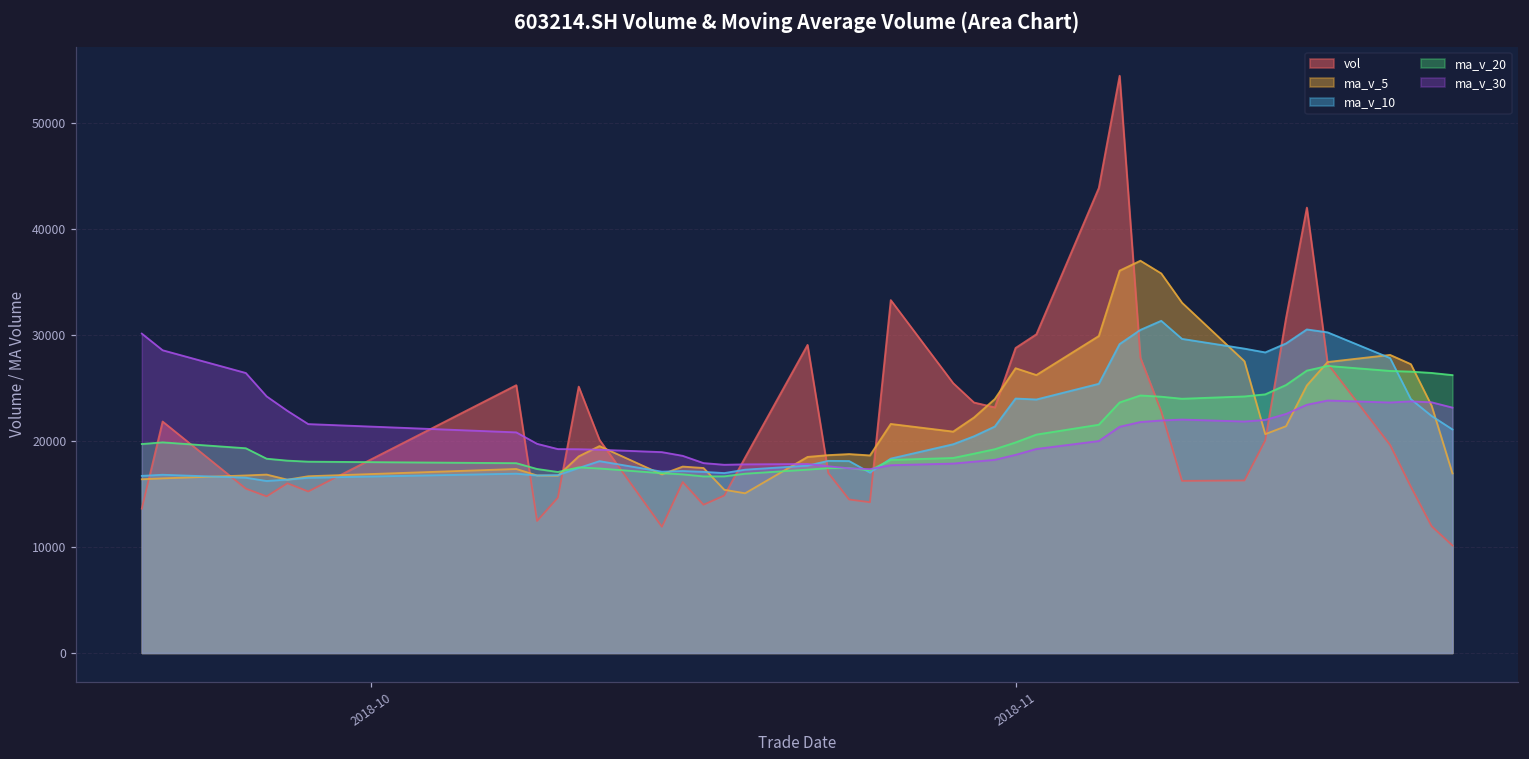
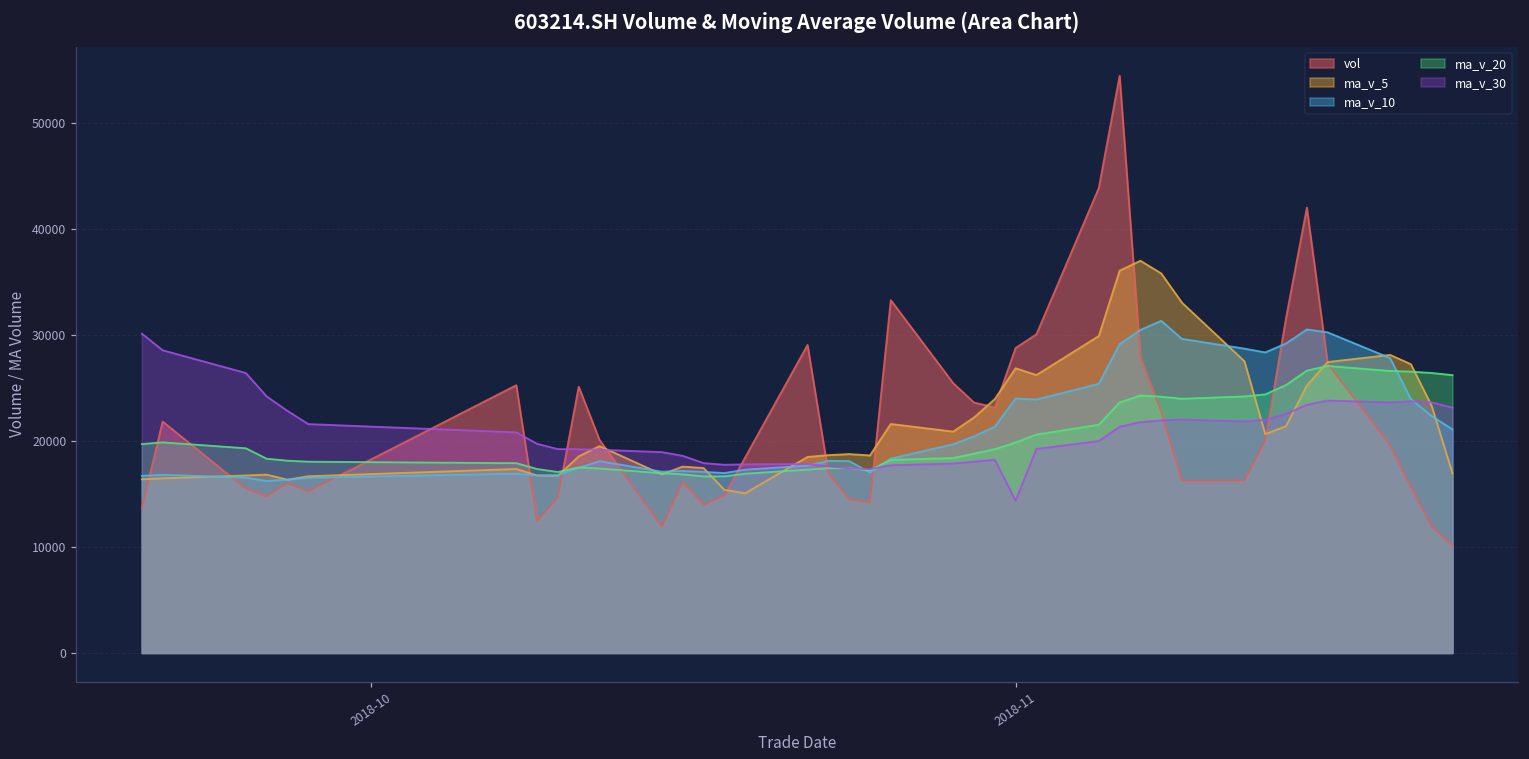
  {
    "ma_v_10": {
      "2018-11": 24000
    },
    "ma_v_20": {
      "2018-11": 20000
    },
    "ma_v_30": {
-     "2018-11": 19000
+     "2018-11": 14000
    }
  }
